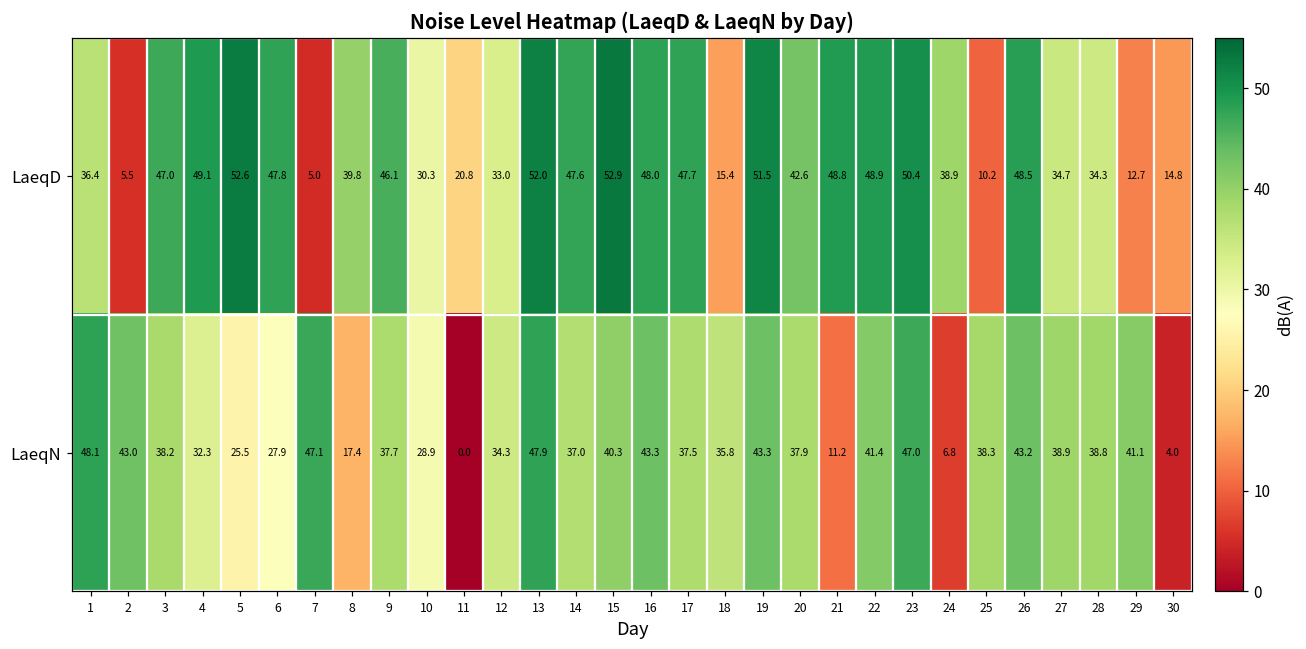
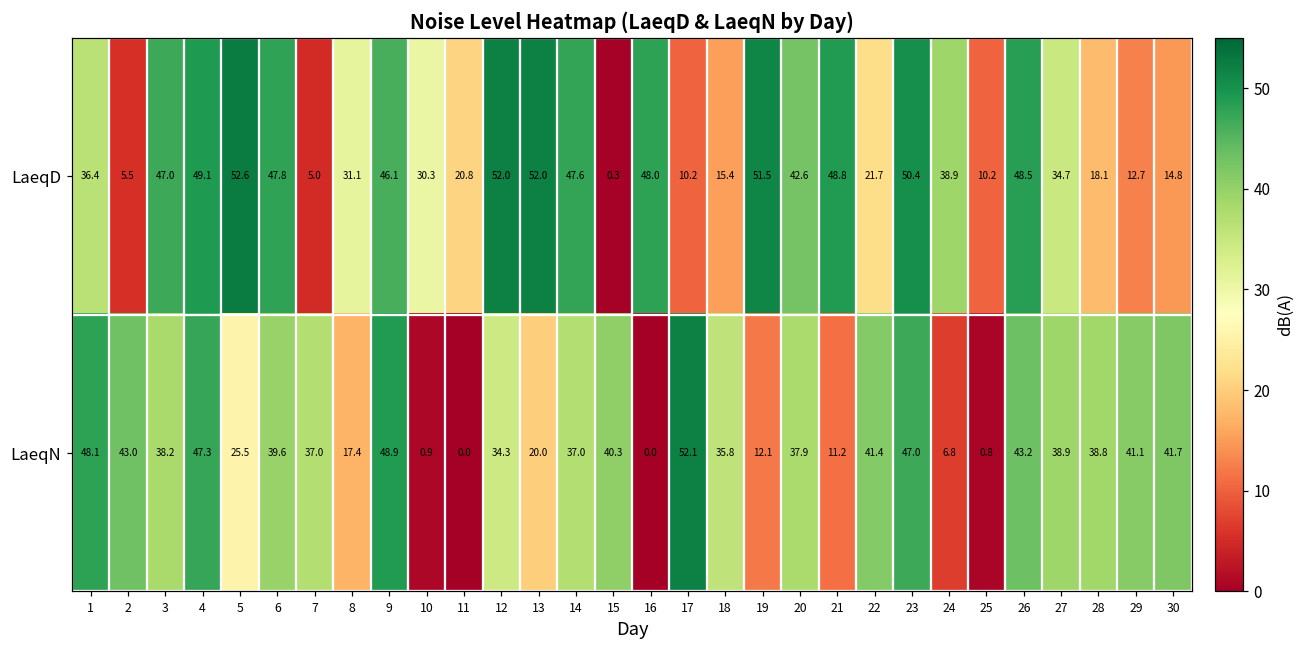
  {
    "LaeqD": {
      "1": 36.4,
      "2": 5.5,
      "3": 47.0,
      "4": 49.1,
      "5": 52.6,
      "6": 47.8,
      "7": 5.0,
-     "8": 39.8,
+     "8": 31.1,
      "9": 46.1,
      "10": 30.3,
      "11": 20.8,
-     "12": 33.0,
+     "12": 52.0,
      "13": 52.0,
      "14": 47.6,
-     "15": 52.9,
+     "15": 0.3,
      "16": 48.0,
-     "17": 47.7,
+     "17": 10.2,
      "18": 15.4,
      "19": 51.5,
      "20": 42.6,
      "21": 48.8,
-     "22": 48.9,
+     "22": 21.7,
      "23": 50.4,
      "24": 38.9,
      "25": 10.2,
      "26": 48.5,
      "27": 34.7,
-     "28": 34.3,
+     "28": 18.1,
      "29": 12.7,
      "30": 14.8
    },
    "LaeqN": {
      "1": 48.1,
      "2": 43.0,
      "3": 38.2,
-     "4": 32.3,
+     "4": 47.3,
      "5": 25.5,
-     "6": 27.9,
-     "7": 47.1,
+     "6": 39.6,
+     "7": 37.0,
      "8": 17.4,
-     "9": 37.7,
-     "10": 28.9,
+     "9": 48.9,
+     "10": 0.9,
      "11": 0.0,
      "12": 34.3,
-     "13": 47.9,
+     "13": 20.0,
      "14": 37.0,
      "15": 40.3,
-     "16": 43.3,
-     "17": 37.5,
+     "16": 0.0,
+     "17": 52.1,
      "18": 35.8,
-     "19": 43.3,
+     "19": 12.1,
      "20": 37.9,
      "21": 11.2,
      "22": 41.4,
      "23": 47.0,
      "24": 6.8,
-     "25": 38.3,
+     "25": 0.8,
      "26": 43.2,
      "27": 38.9,
      "28": 38.8,
      "29": 41.1,
-     "30": 4.0
+     "30": 41.7
    }
  }
